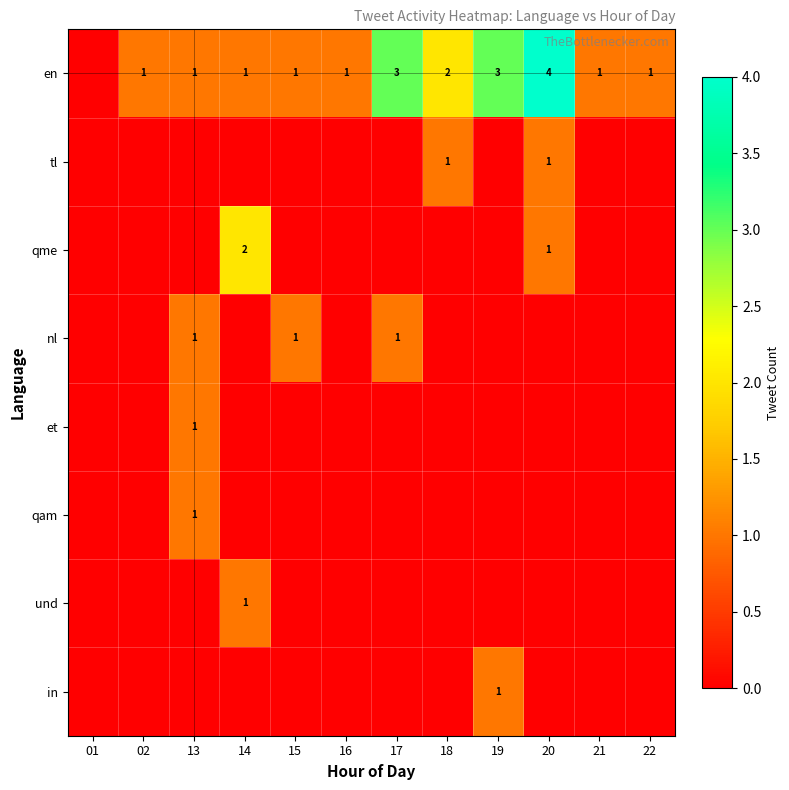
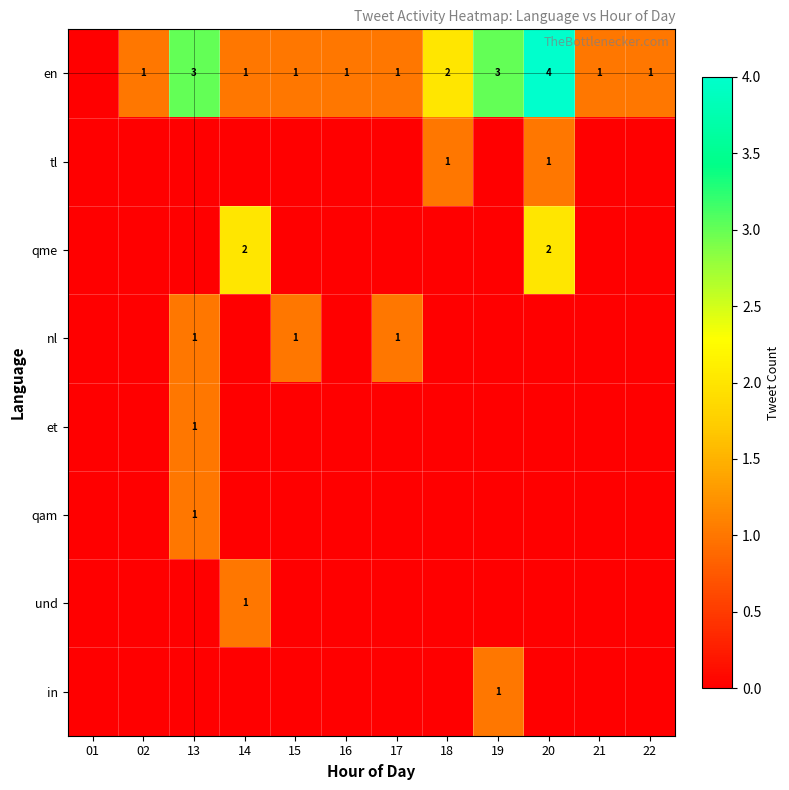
  {
    "en": {
      "02": 1,
-     "13": 1,
+     "13": 3,
      "14": 1,
      "15": 1,
      "16": 1,
-     "17": 3,
+     "17": 1,
      "18": 2,
      "19": 3,
      "20": 4,
      "22": 1
    },
    "tl": {
      "18": 1,
      "20": 1
    },
    "qme": {
      "14": 2,
-     "20": 1
+     "20": 2
    },
    "nl": {
      "13": 1,
      "15": 1,
      "17": 1
    },
    "et": {
      "13": 1
    },
    "qam": {
      "13": 1
    },
    "und": {
      "14": 1
    },
    "in": {
      "19": 1
    }
  }
